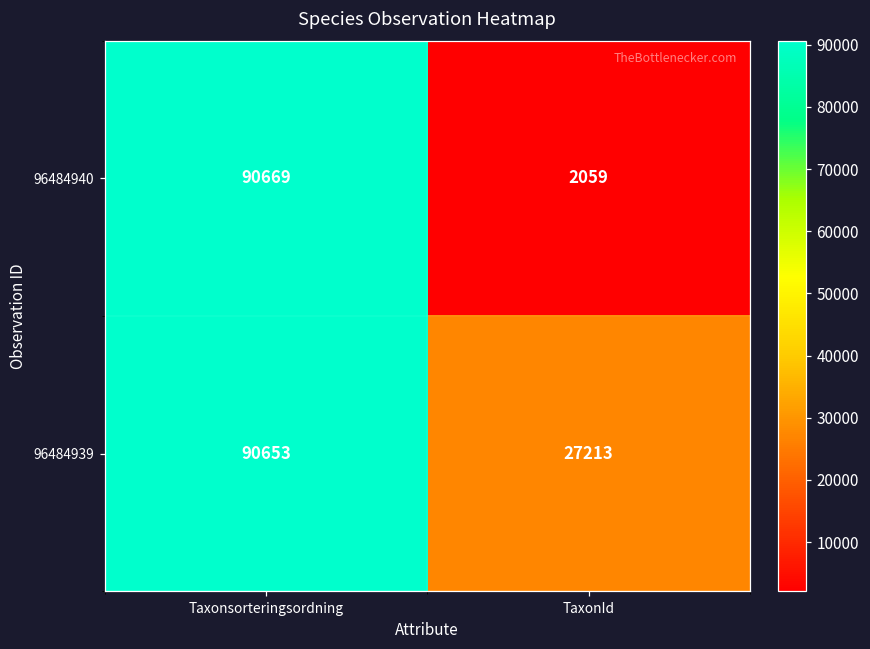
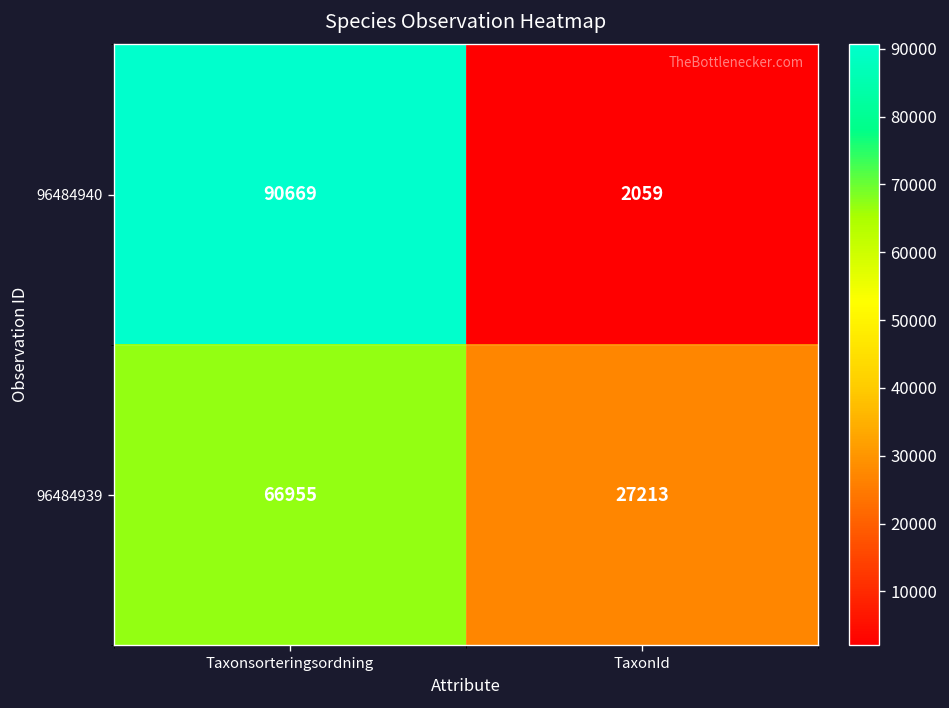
  {
    "96484940": {
      "Taxonsorteringsordning": 90669
    },
    "96484939": {
-     "Taxonsorteringsordning": 90653,
+     "Taxonsorteringsordning": 66955,
      "TaxonId": 27213
    }
  }
